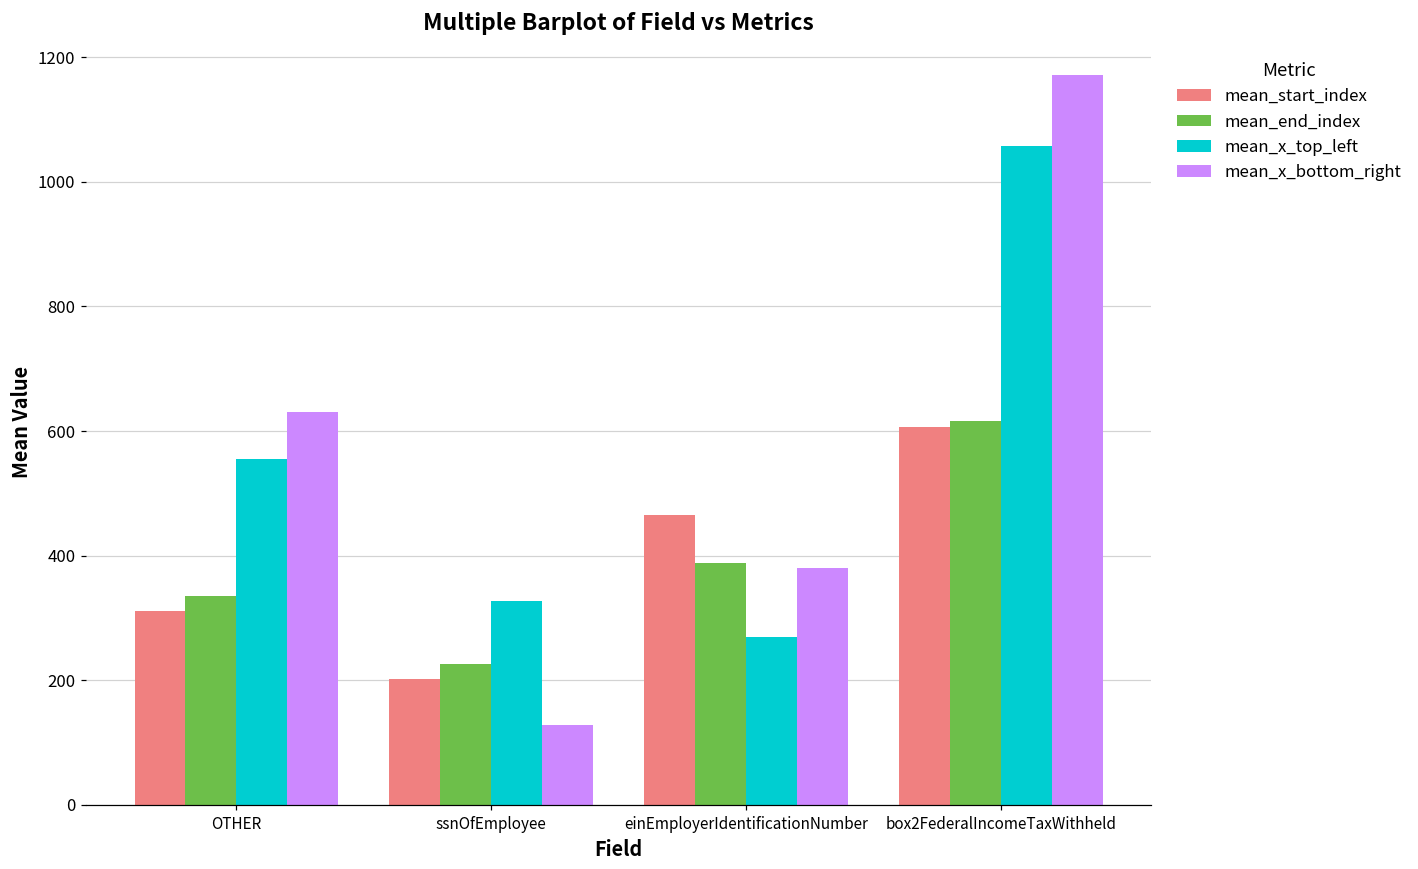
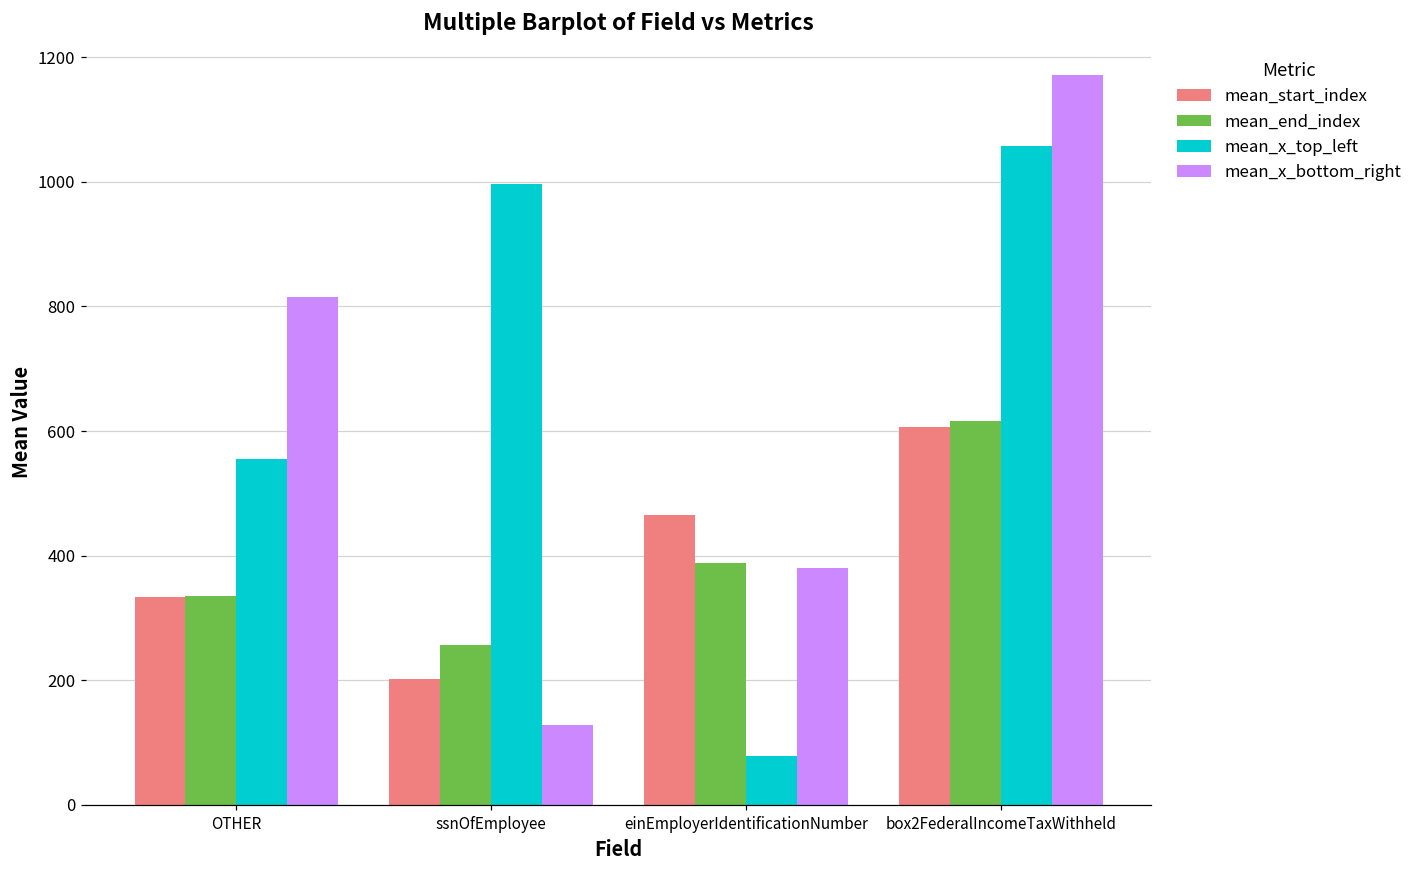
  {
    "mean_start_index": {
-     "OTHER": 310,
+     "OTHER": 330,
      "ssnOfEmployee": 200,
      "einEmployerIdentificationNumber": 470,
      "box2FederalIncomeTaxWithheld": 610
    },
    "mean_end_index": {
      "OTHER": 340,
-     "ssnOfEmployee": 230,
+     "ssnOfEmployee": 260,
      "einEmployerIdentificationNumber": 390,
      "box2FederalIncomeTaxWithheld": 620
    },
    "mean_x_top_left": {
      "OTHER": 560,
-     "ssnOfEmployee": 330,
-     "einEmployerIdentificationNumber": 270,
+     "ssnOfEmployee": 1000,
+     "einEmployerIdentificationNumber": 80,
      "box2FederalIncomeTaxWithheld": 1060
    },
    "mean_x_bottom_right": {
-     "OTHER": 630,
+     "OTHER": 820,
      "ssnOfEmployee": 130,
      "einEmployerIdentificationNumber": 380,
      "box2FederalIncomeTaxWithheld": 1170
    }
  }
